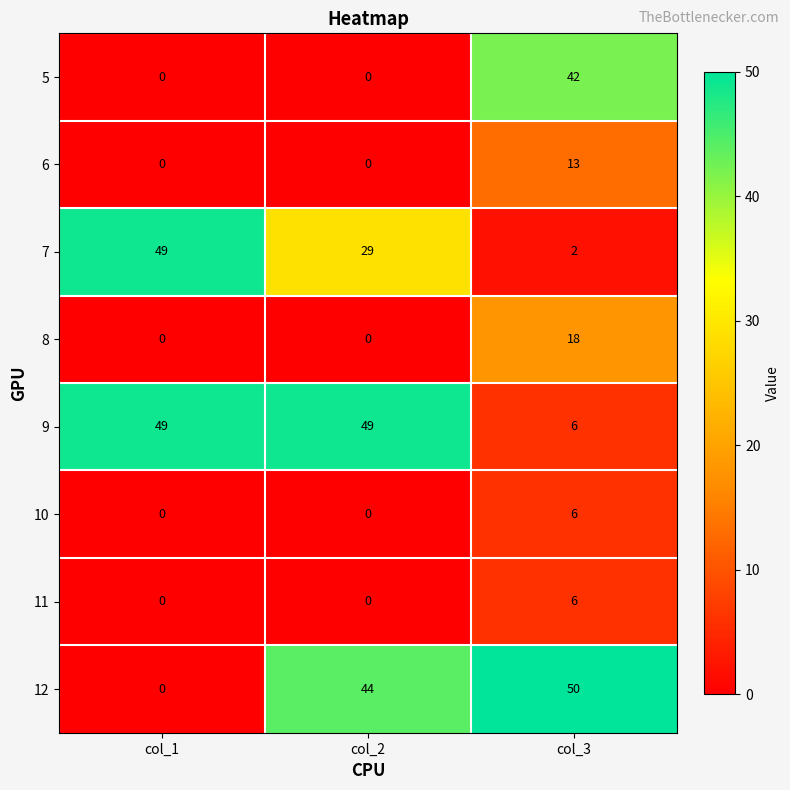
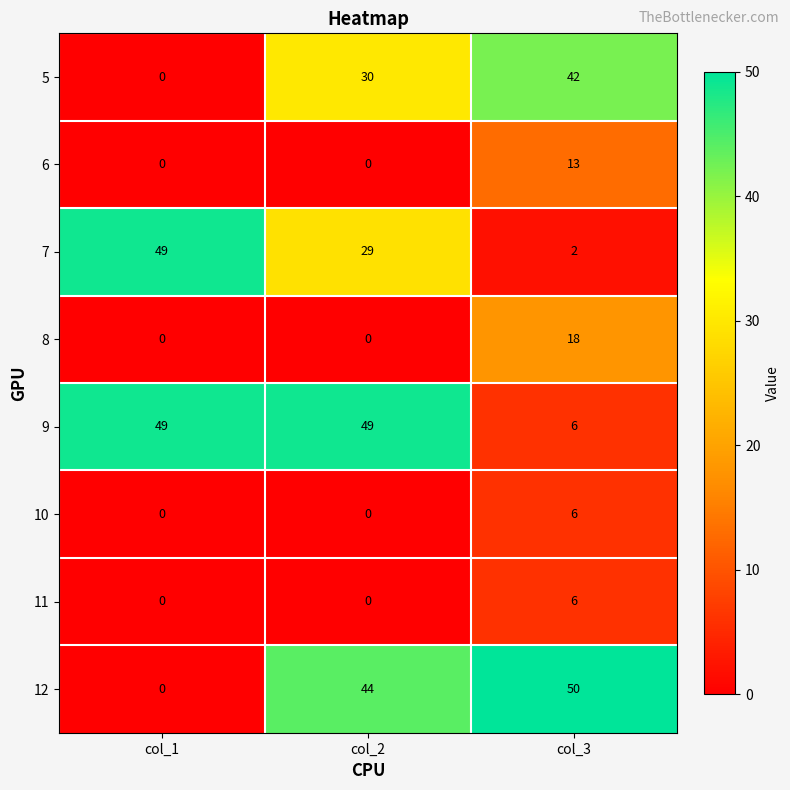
  {
    "5": {
      "col_1": 0,
-     "col_2": 0,
+     "col_2": 30,
      "col_3": 42
    },
    "6": {
      "col_1": 0,
      "col_2": 0,
      "col_3": 13
    },
    "7": {
      "col_1": 49,
      "col_2": 29,
      "col_3": 2
    },
    "8": {
      "col_1": 0,
      "col_2": 0,
      "col_3": 18
    },
    "9": {
      "col_1": 49,
      "col_2": 49,
      "col_3": 6
    },
    "10": {
      "col_1": 0,
      "col_2": 0,
      "col_3": 6
    },
    "11": {
      "col_1": 0,
      "col_2": 0,
      "col_3": 6
    },
    "12": {
      "col_1": 0,
      "col_2": 44,
      "col_3": 50
    }
  }
